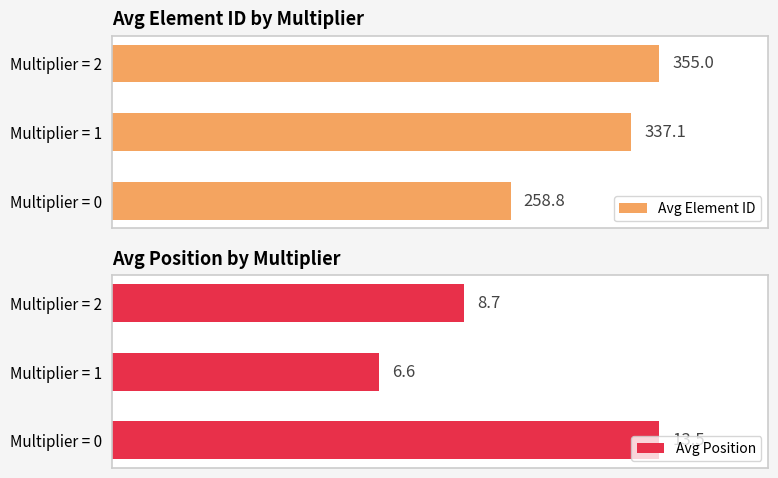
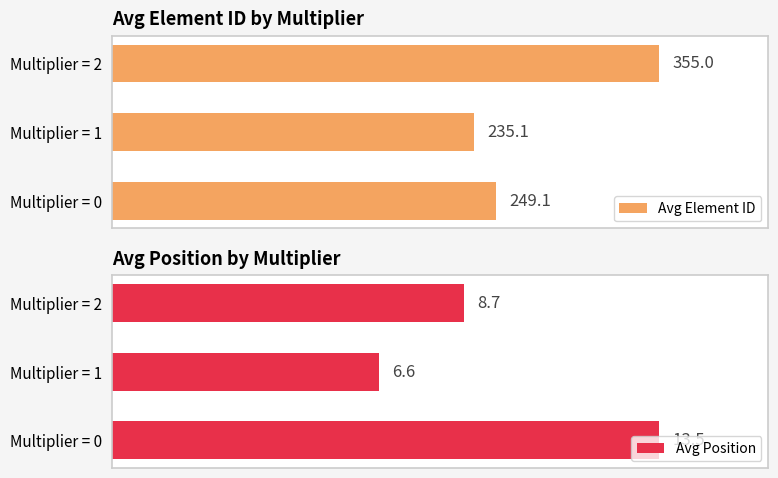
  {
    "Avg Element ID by Multiplier": {
      "Multiplier = 2": 355.0,
-     "Multiplier = 1": 337.1,
-     "Multiplier = 0": 258.8
+     "Multiplier = 1": 235.1,
+     "Multiplier = 0": 249.1
    },
    "Avg Position by Multiplier": {
      "Multiplier = 2": 8.7,
      "Multiplier = 1": 6.6
    }
  }
